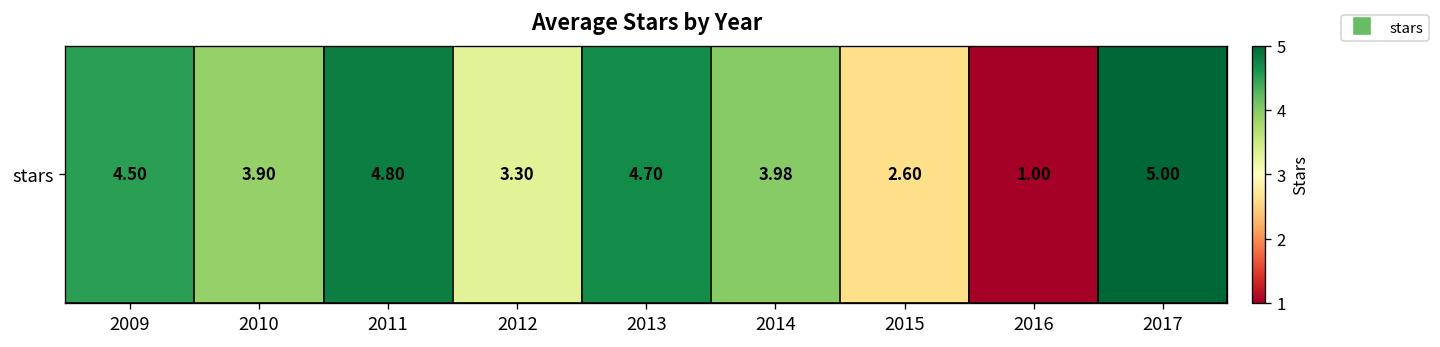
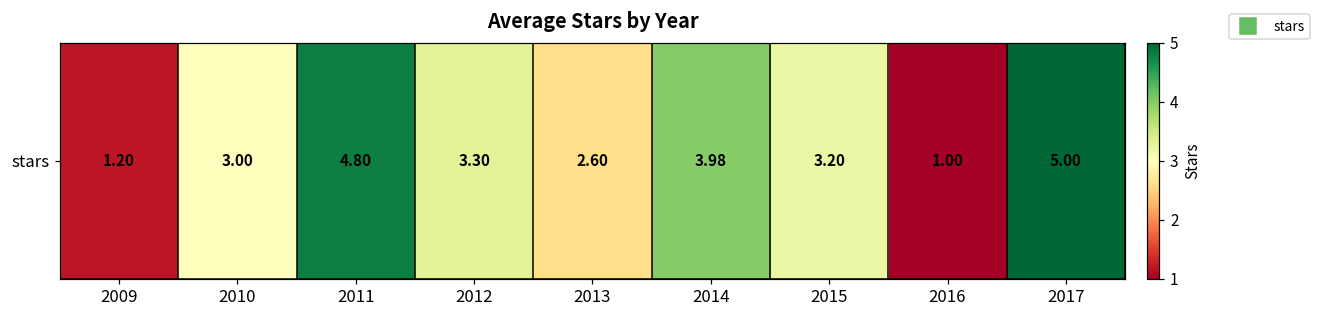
  {
    "stars": {
-     "2009": 4.50,
-     "2010": 3.90,
+     "2009": 1.20,
+     "2010": 3.00,
      "2011": 4.80,
      "2012": 3.30,
-     "2013": 4.70,
+     "2013": 2.60,
      "2014": 3.98,
-     "2015": 2.60,
+     "2015": 3.20,
      "2016": 1.00,
      "2017": 5.00
    }
  }
